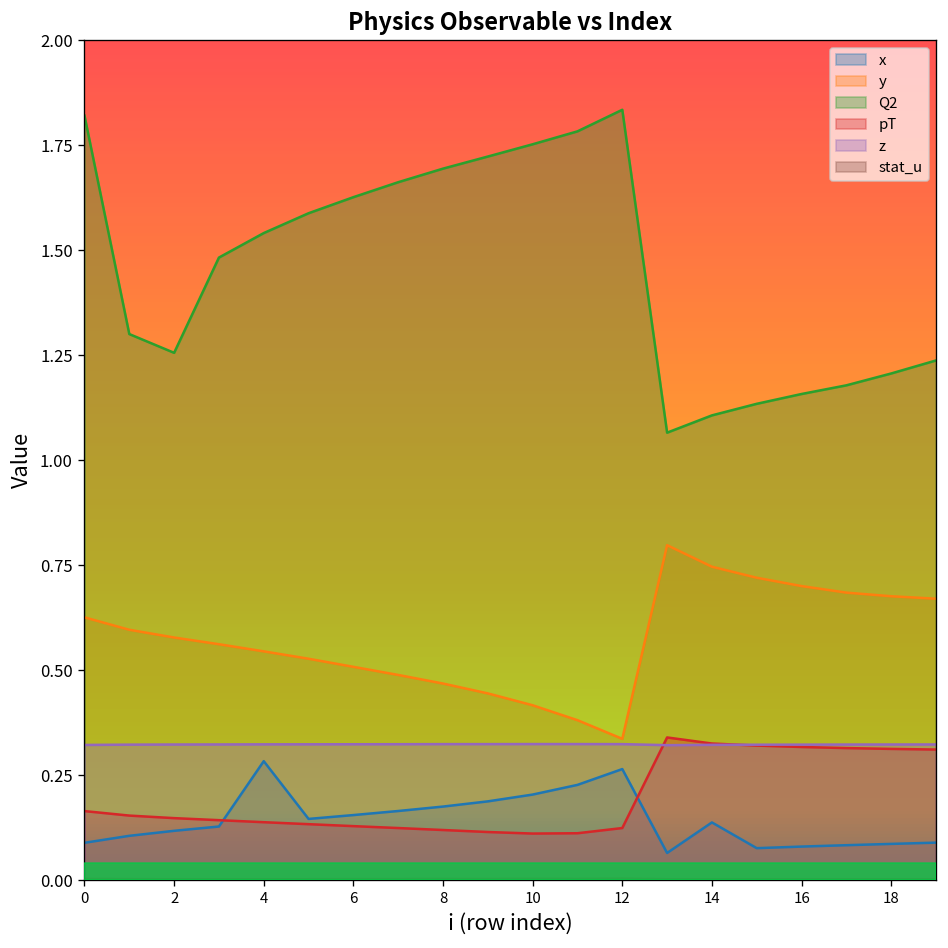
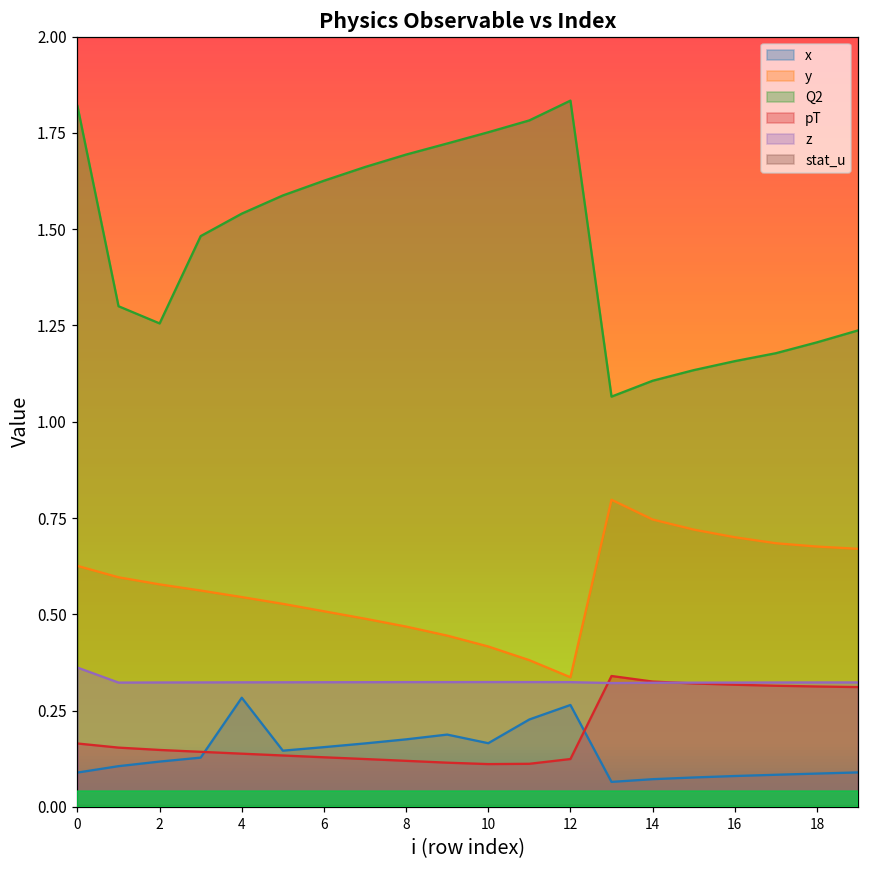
  {
    "x": {
      "0": 0.09,
      "2": 0.12,
      "4": 0.28,
      "6": 0.16,
      "8": 0.18,
-     "10": 0.20,
+     "10": 0.17,
      "12": 0.26,
-     "14": 0.14,
+     "14": 0.07,
      "16": 0.08,
      "18": 0.09
    },
    "Q2": {
      "0": 1.82,
      "2": 1.26,
      "4": 1.54,
      "6": 1.63,
      "8": 1.69,
      "10": 1.75,
      "12": 1.83,
      "14": 1.11,
      "16": 1.16,
      "18": 1.21
    },
    "z": {
-     "0": 0.32,
+     "0": 0.36,
      "2": 0.32,
      "4": 0.32,
      "6": 0.32,
      "8": 0.32,
      "10": 0.32,
      "12": 0.32,
      "18": 0.32
    }
  }
